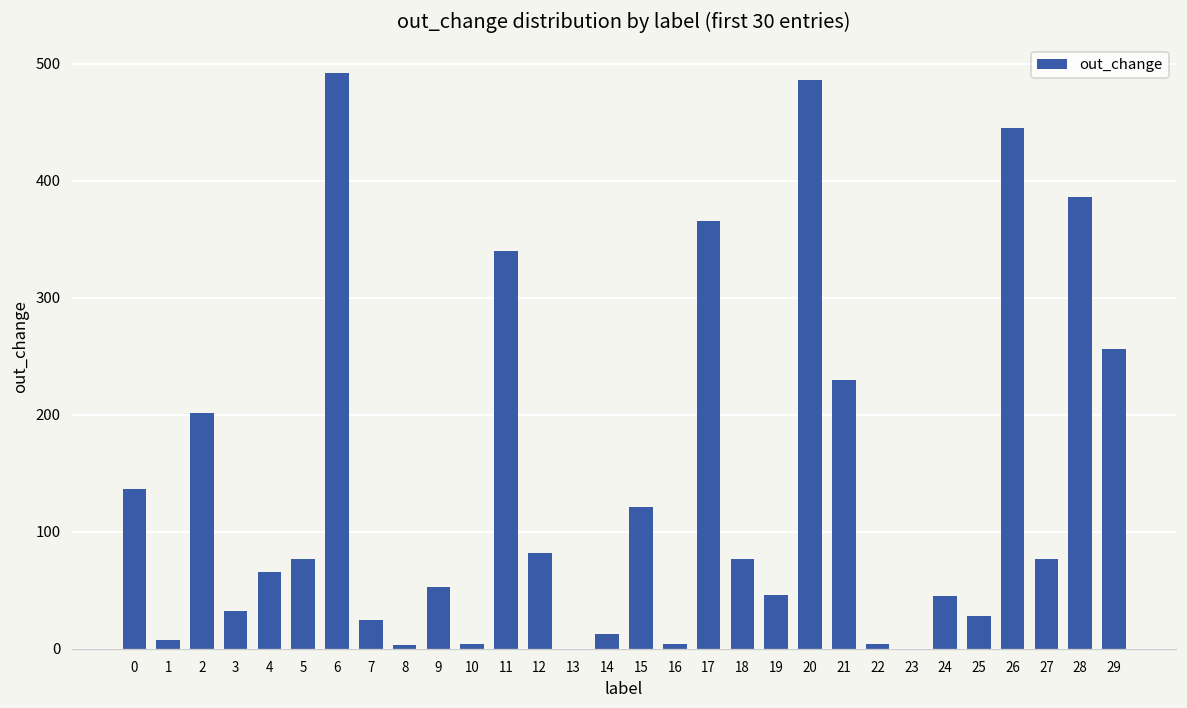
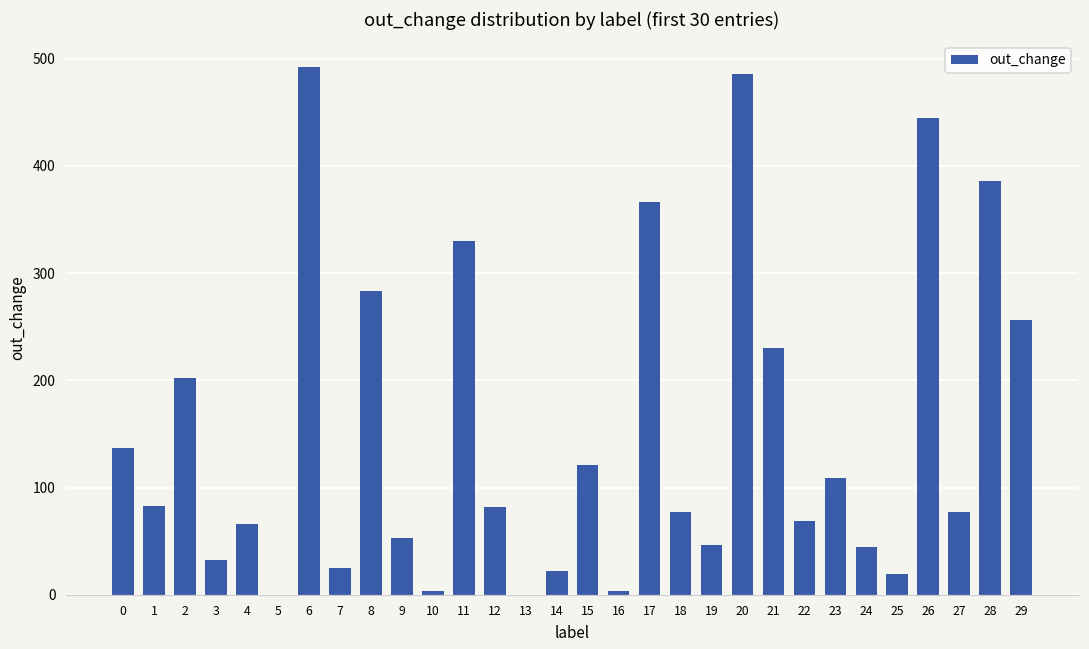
  {
    "0": 140,
-   "1": 10,
+   "1": 80,
    "2": 200,
    "3": 30,
    "4": 70,
-   "5": 80,
+   "5": 0,
    "6": 490,
    "7": 30,
-   "8": 0,
+   "8": 280,
    "9": 50,
    "10": 0,
-   "11": 340,
+   "11": 330,
    "12": 80,
    "13": 0,
-   "14": 10,
+   "14": 20,
    "15": 120,
    "16": 0,
    "17": 370,
    "18": 80,
    "19": 50,
    "20": 490,
    "21": 230,
-   "22": 0,
-   "23": 0,
+   "22": 70,
+   "23": 110,
    "24": 50,
-   "25": 30,
+   "25": 20,
    "26": 450,
    "27": 80,
    "28": 390,
    "29": 260
  }
